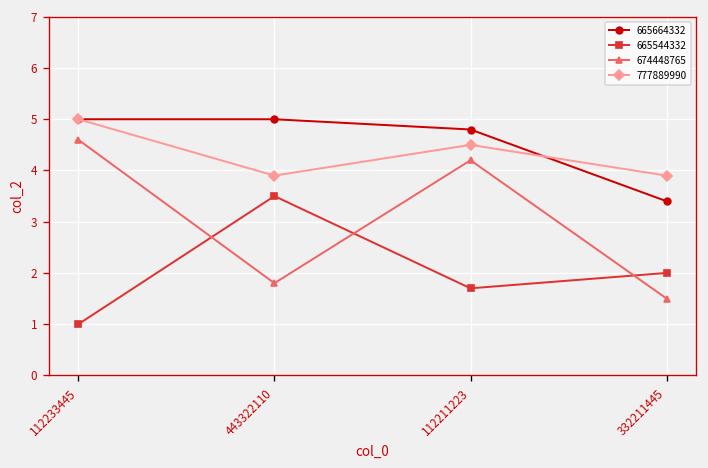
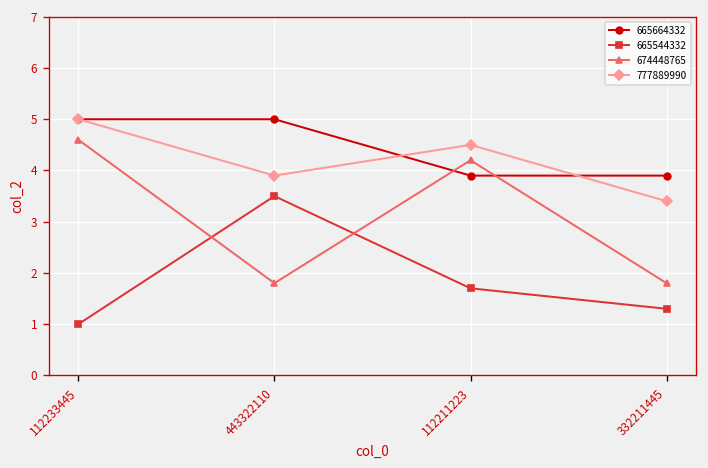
  {
    "665664332": {
      "443322110": 5.0,
-     "112211223": 4.8,
-     "332211445": 3.4
+     "112211223": 3.9,
+     "332211445": 3.9
    },
    "665544332": {
      "112233445": 1.0,
      "443322110": 3.5,
      "112211223": 1.7,
-     "332211445": 2.0
+     "332211445": 1.3
    },
    "674448765": {
      "112233445": 4.6,
      "443322110": 1.8,
      "112211223": 4.2,
-     "332211445": 1.5
+     "332211445": 1.8
    },
    "777889990": {
      "443322110": 3.9,
      "112211223": 4.5,
-     "332211445": 3.9
+     "332211445": 3.4
    }
  }
